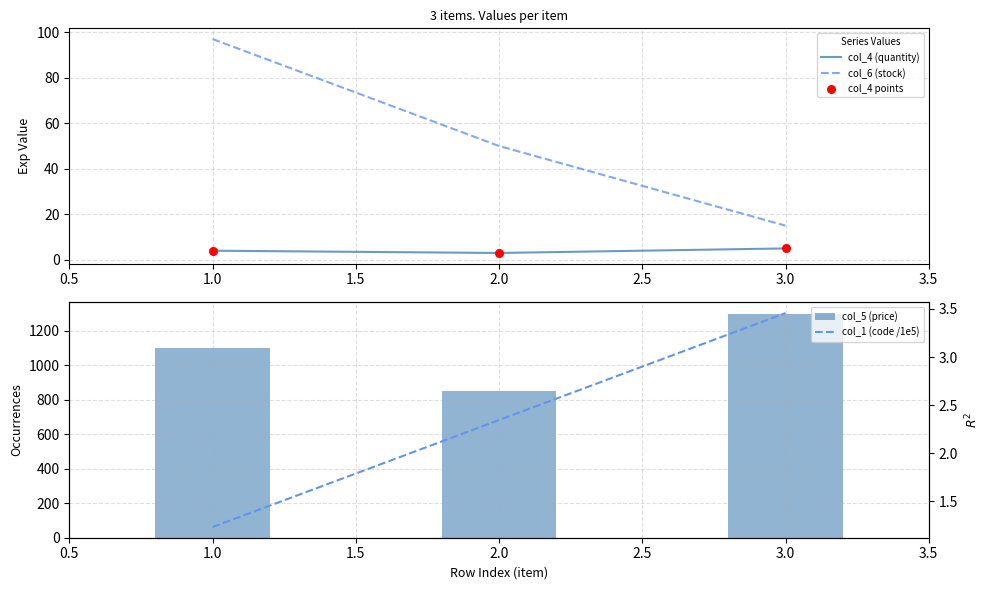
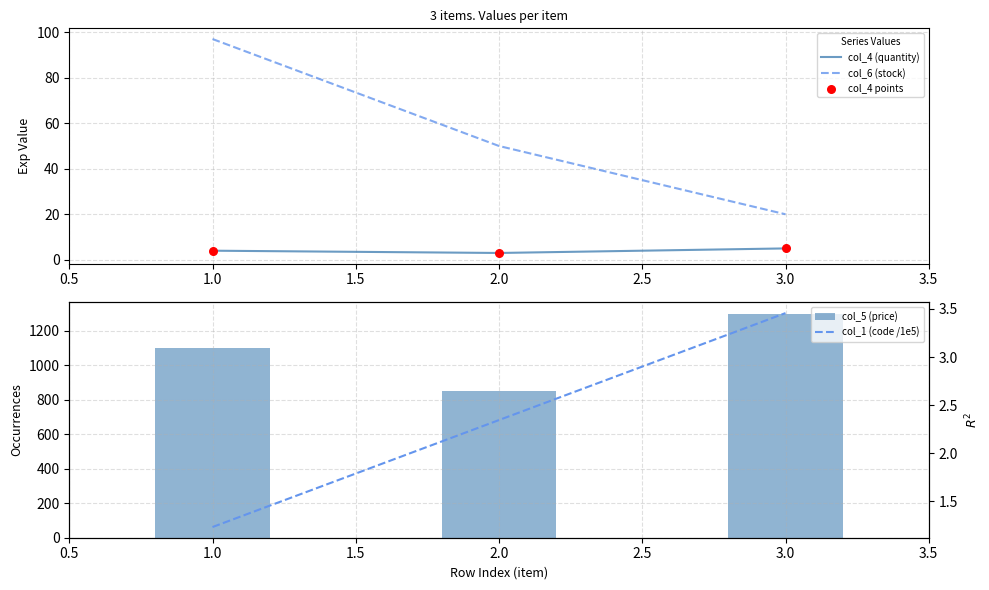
  {
    "3 items. Values per item": {
      "col_4 points": {
        "1.0": 4,
        "2.0": 3,
        "3.0": 5
      },
      "col_6 (stock)": {
        "1.0": 97,
        "2.0": 50,
-       "3.0": 15
+       "3.0": 20
      }
    }
  }
